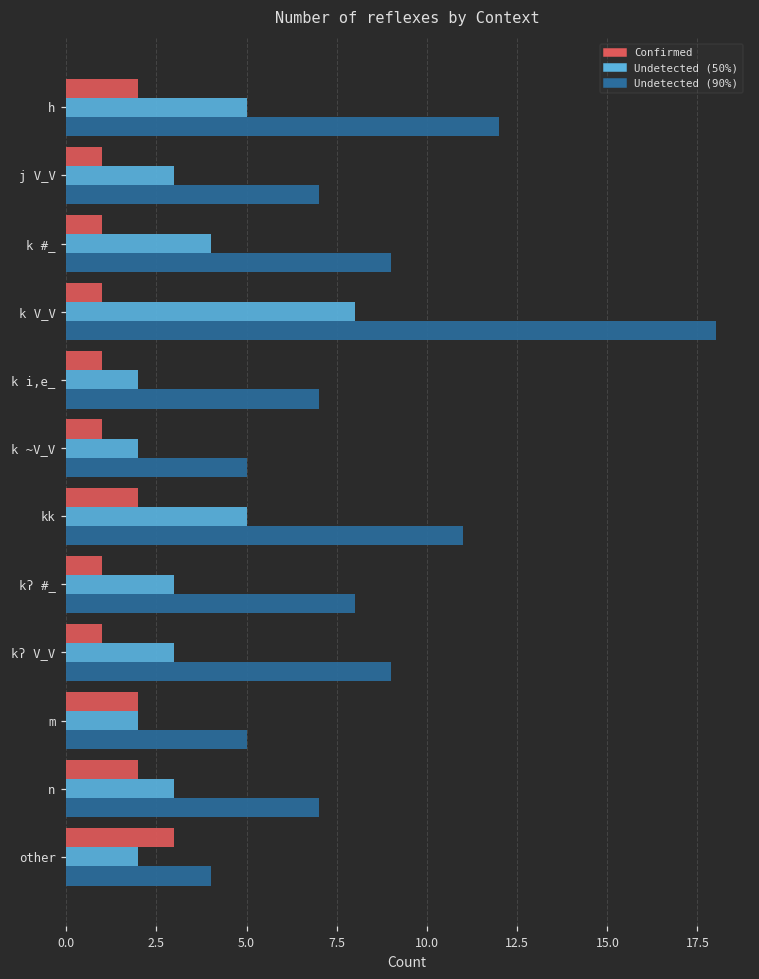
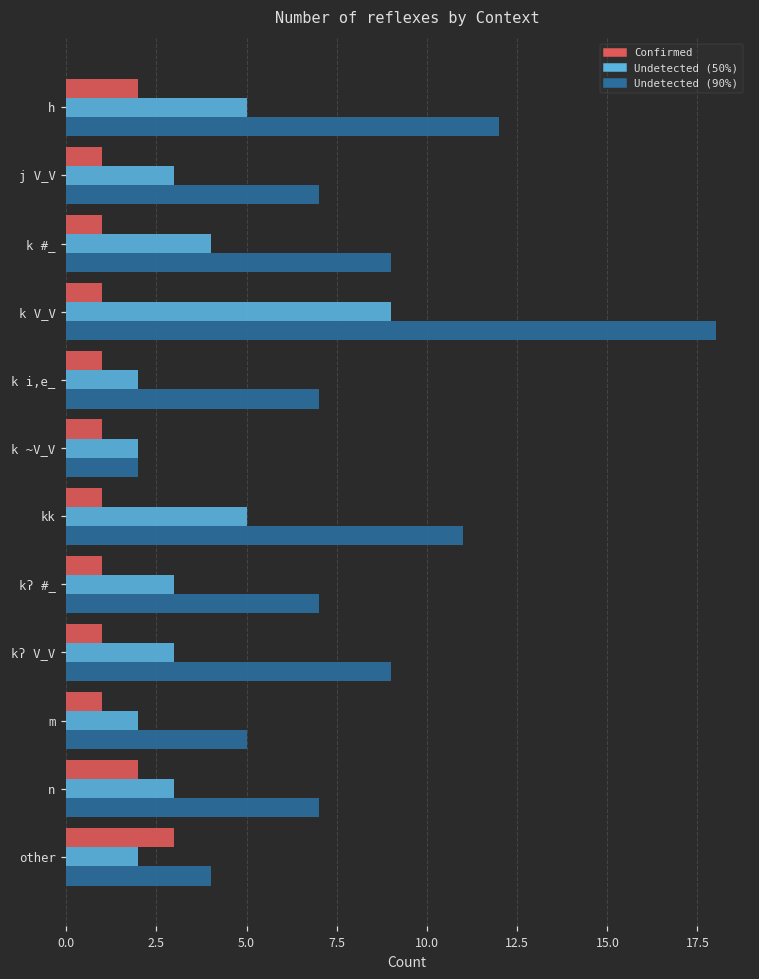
  {
    "Confirmed": {
      "h": 2,
      "j V_V": 1,
      "k #_": 1,
      "k V_V": 1,
      "k i,e_": 1,
      "k ~V_V": 1,
-     "kk": 2,
+     "kk": 1,
      "kʔ #_": 1,
      "kʔ V_V": 1,
-     "m": 2,
+     "m": 1,
      "n": 2,
      "other": 3
    },
    "Undetected (50%)": {
      "h": 5,
      "j V_V": 3,
      "k #_": 4,
-     "k V_V": 8,
+     "k V_V": 9,
      "k i,e_": 2,
      "k ~V_V": 2,
      "kk": 5,
      "kʔ #_": 3,
      "kʔ V_V": 3,
      "m": 2,
      "n": 3,
      "other": 2
    },
    "Undetected (90%)": {
      "h": 12,
      "j V_V": 7,
      "k #_": 9,
      "k V_V": 18,
      "k i,e_": 7,
-     "k ~V_V": 5,
+     "k ~V_V": 2,
      "kk": 11,
-     "kʔ #_": 8,
+     "kʔ #_": 7,
      "kʔ V_V": 9,
      "m": 5,
      "n": 7,
      "other": 4
    }
  }
